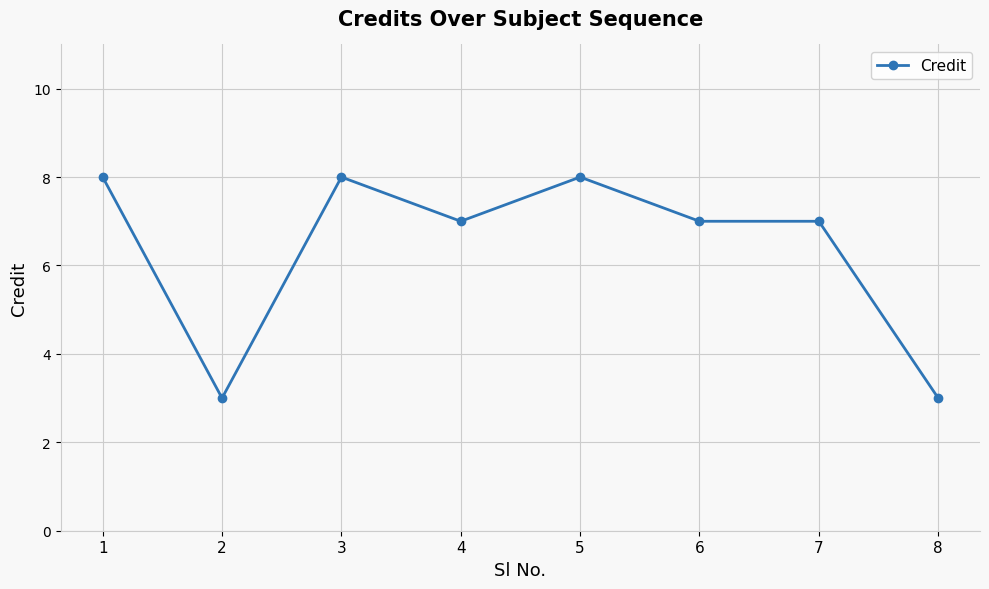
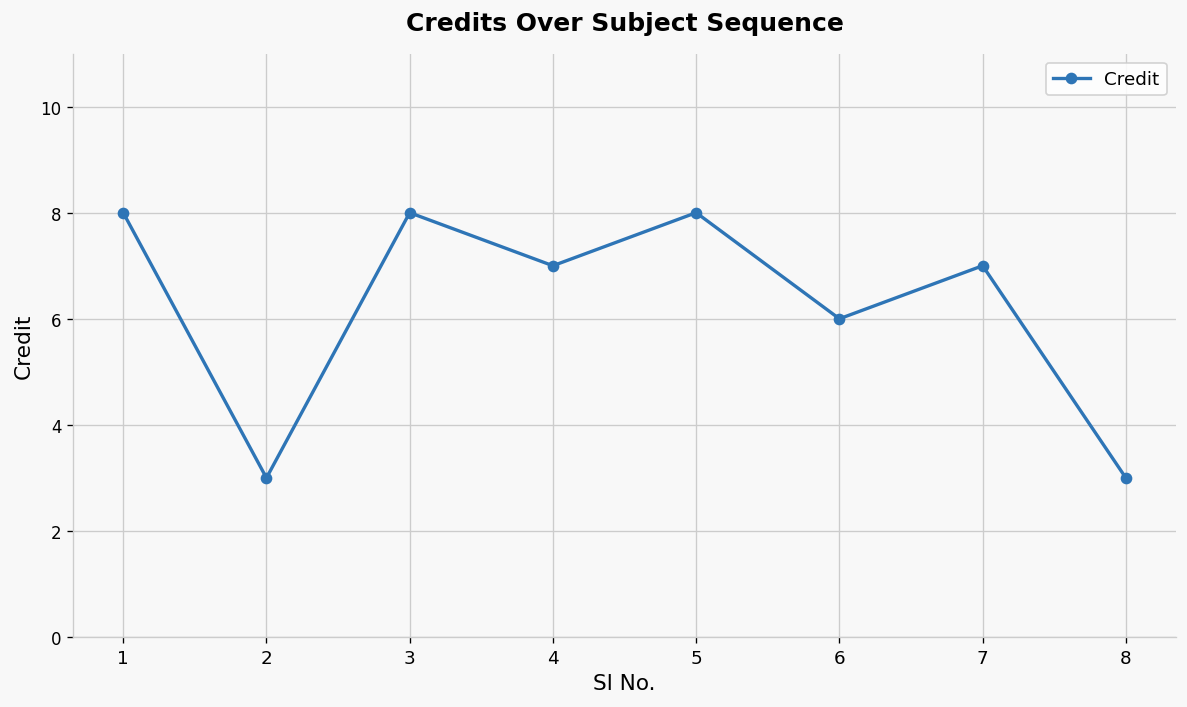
  {
    "1": 8,
    "2": 3,
    "3": 8,
    "4": 7,
    "5": 8,
-   "6": 7,
+   "6": 6,
    "7": 7,
    "8": 3
  }
